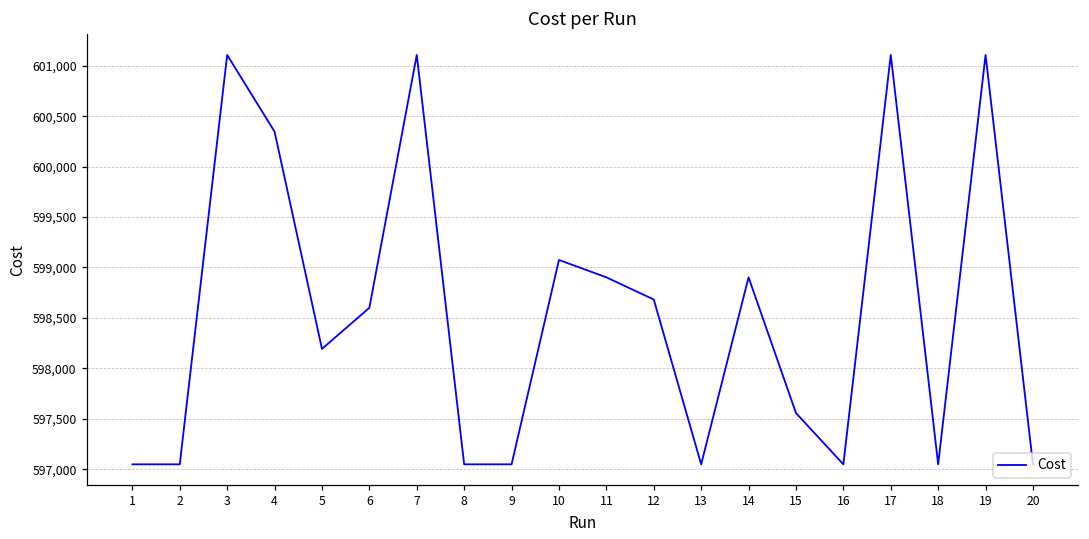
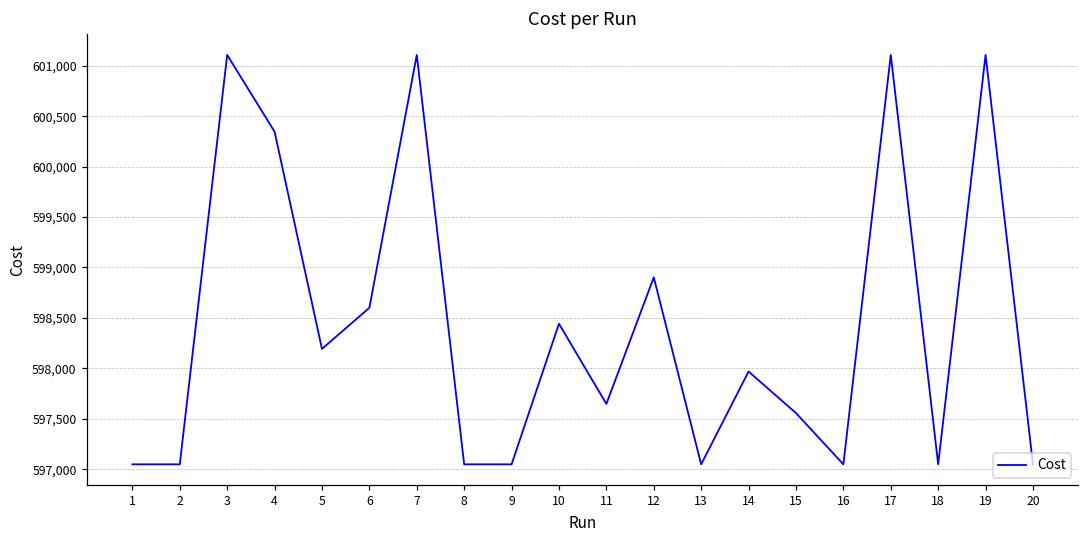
  {
    "1": "597,000",
    "2": "597,000",
    "3": "601,100",
    "4": "600,300",
    "5": "598,200",
    "6": "598,600",
    "7": "601,100",
    "8": "597,000",
    "9": "597,000",
-   "10": "599,100",
-   "11": "598,900",
-   "12": "598,700",
+   "10": "598,400",
+   "11": "597,600",
+   "12": "598,900",
    "13": "597,000",
-   "14": "598,900",
+   "14": "598,000",
    "15": "597,600",
    "16": "597,000",
    "17": "601,100",
    "18": "597,000",
    "19": "601,100"
  }
